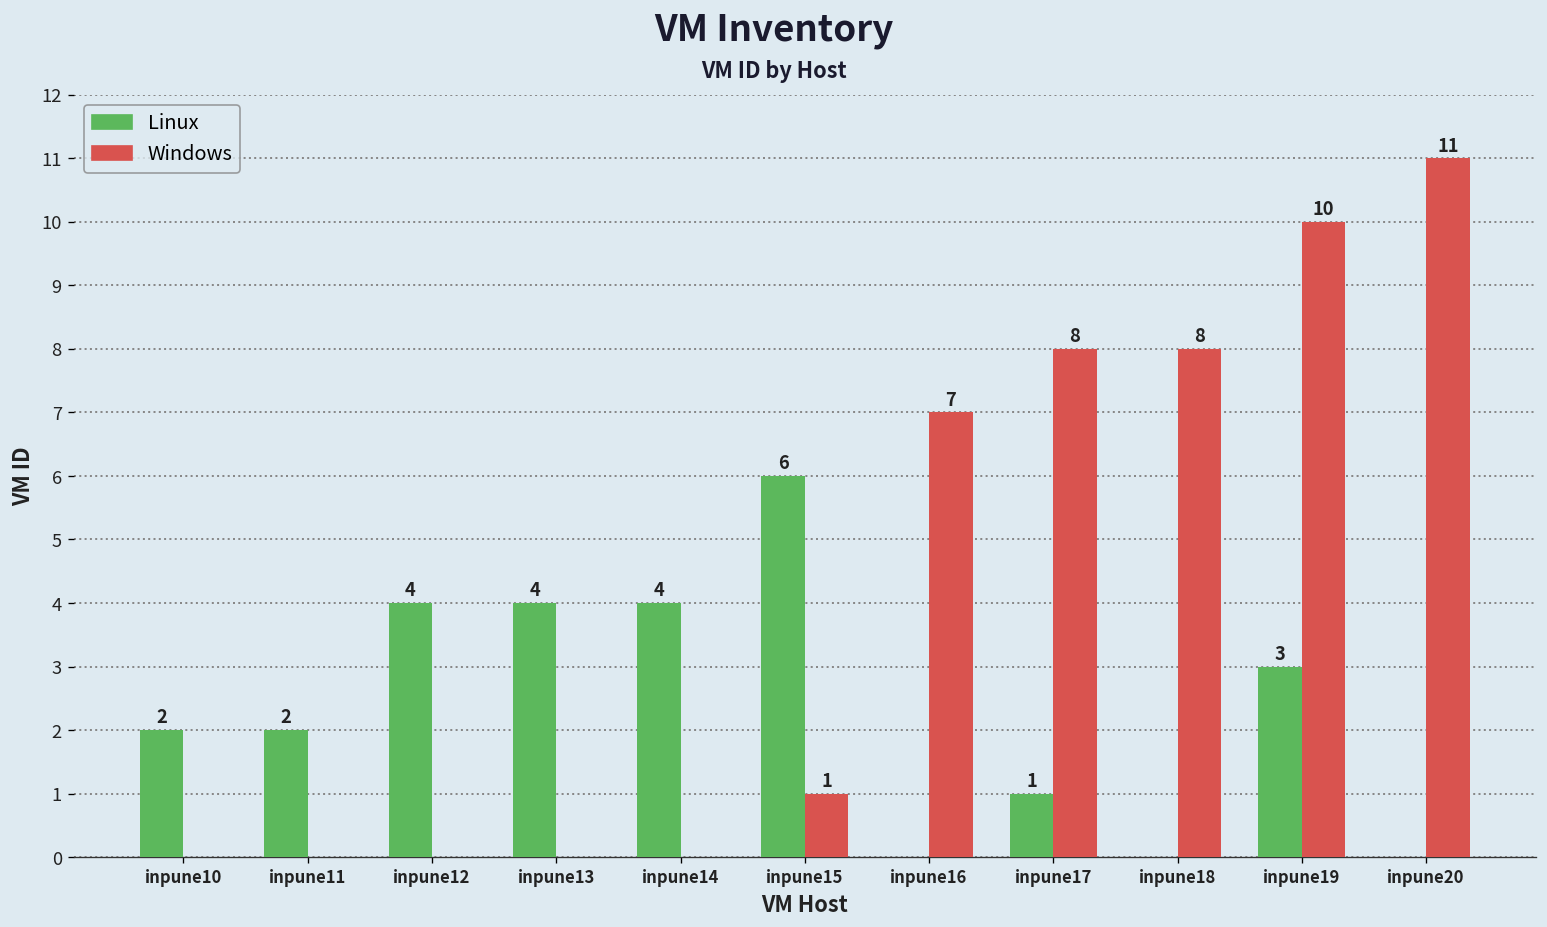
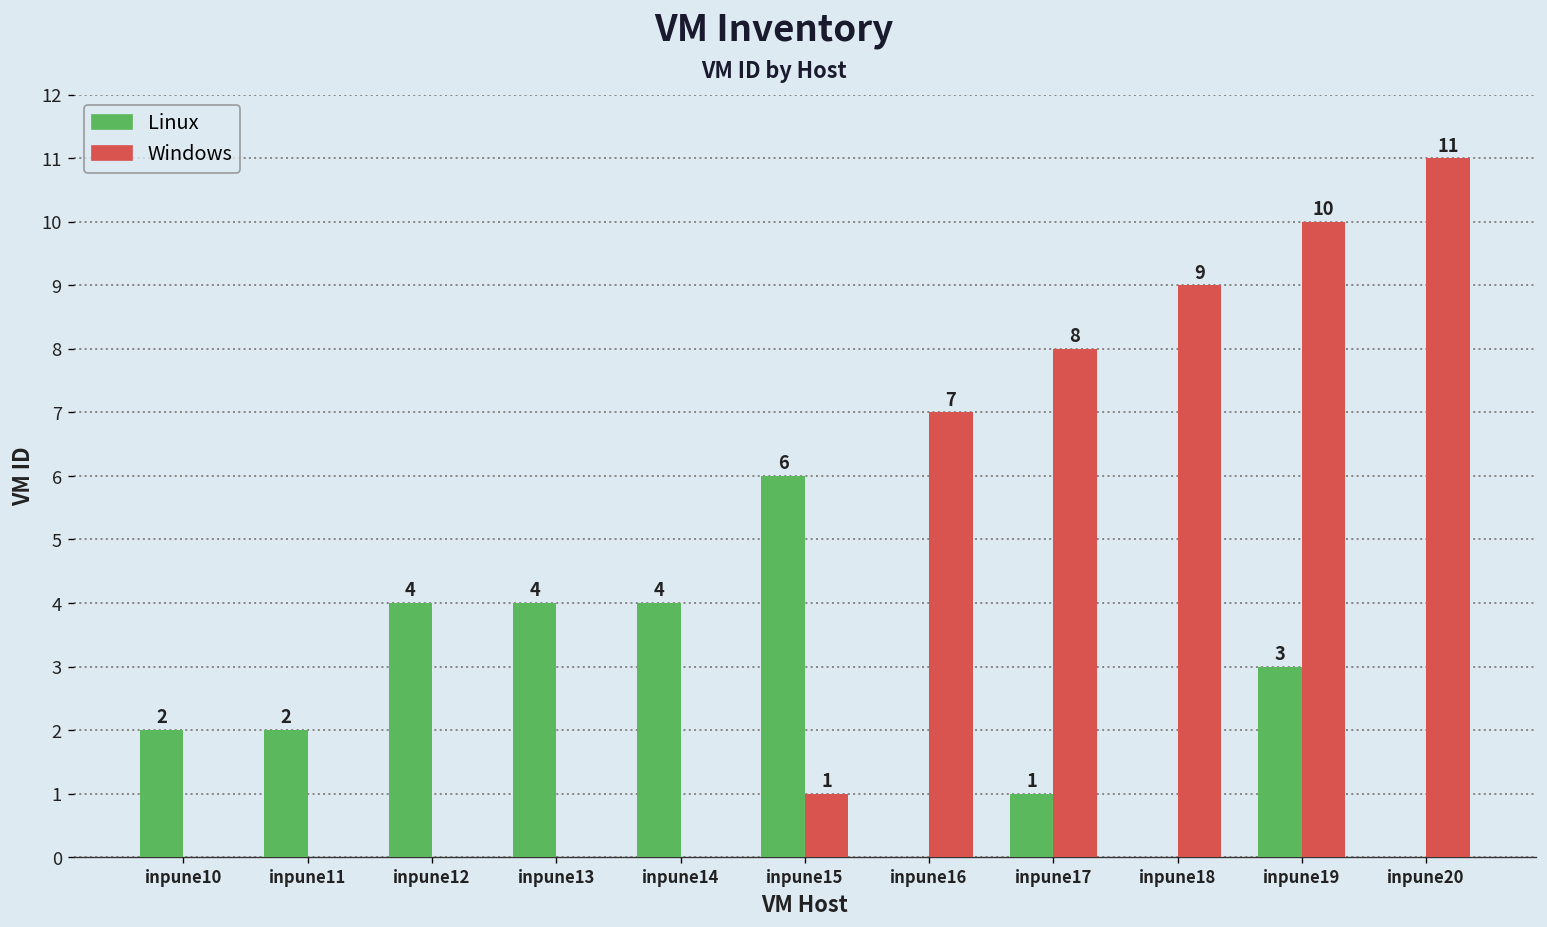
  {
    "Linux": {
      "inpune10": 2,
      "inpune11": 2,
      "inpune12": 4,
      "inpune13": 4,
      "inpune14": 4,
      "inpune15": 6,
      "inpune17": 1,
      "inpune19": 3
    },
    "Windows": {
      "inpune15": 1,
      "inpune16": 7,
      "inpune17": 8,
-     "inpune18": 8,
+     "inpune18": 9,
      "inpune19": 10,
      "inpune20": 11
    }
  }
